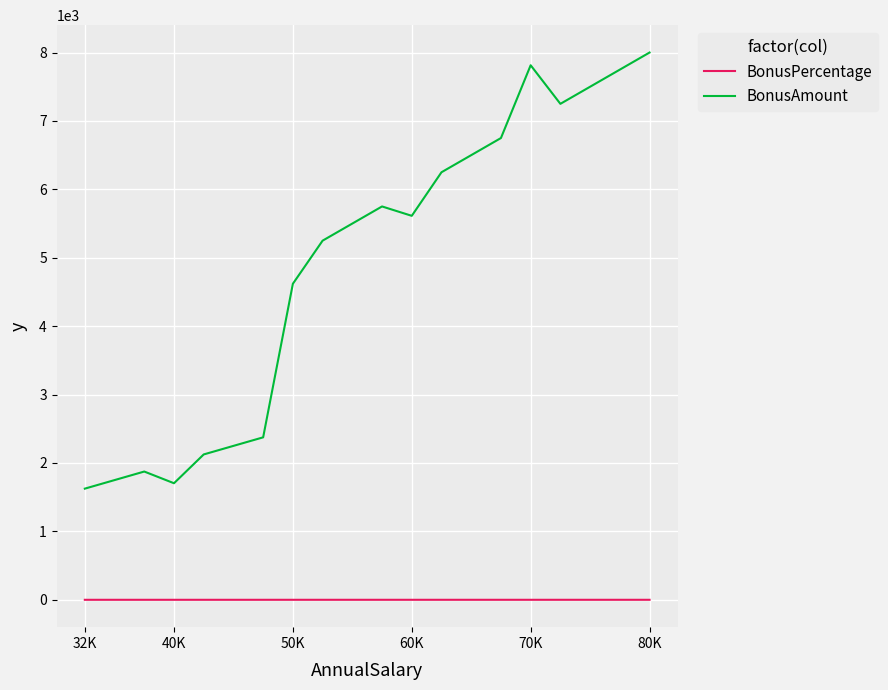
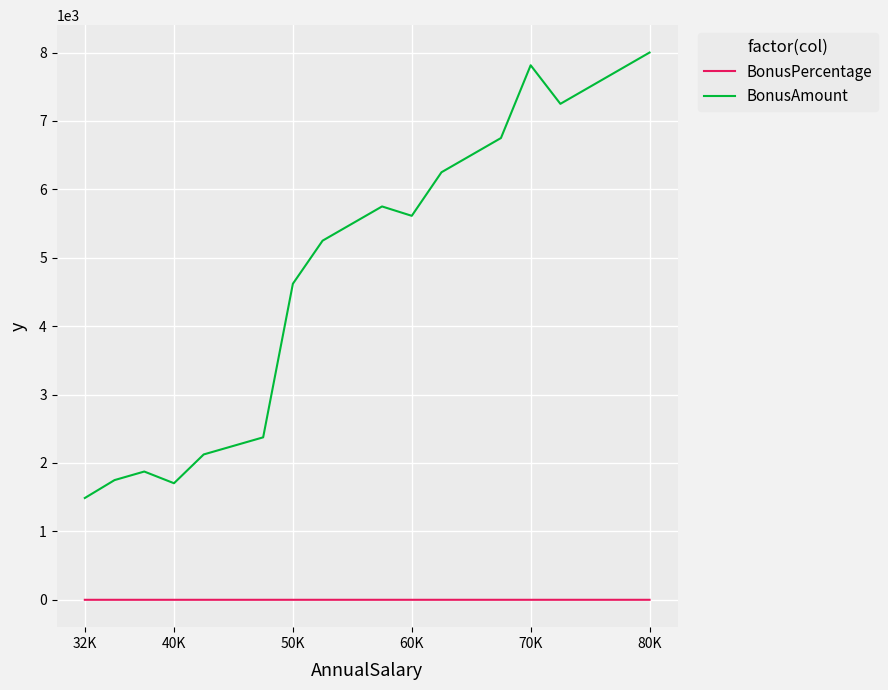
  {
    "BonusPercentage": {
      "32K": 0,
      "40K": 0,
      "50K": 0,
      "60K": 0,
      "70K": 0,
      "80K": 0
    },
    "BonusAmount": {
-     "32K": 1600,
+     "32K": 1500,
      "40K": 1700,
      "50K": 4600,
      "60K": 5600,
      "70K": 7800,
      "80K": 8000
    }
  }
